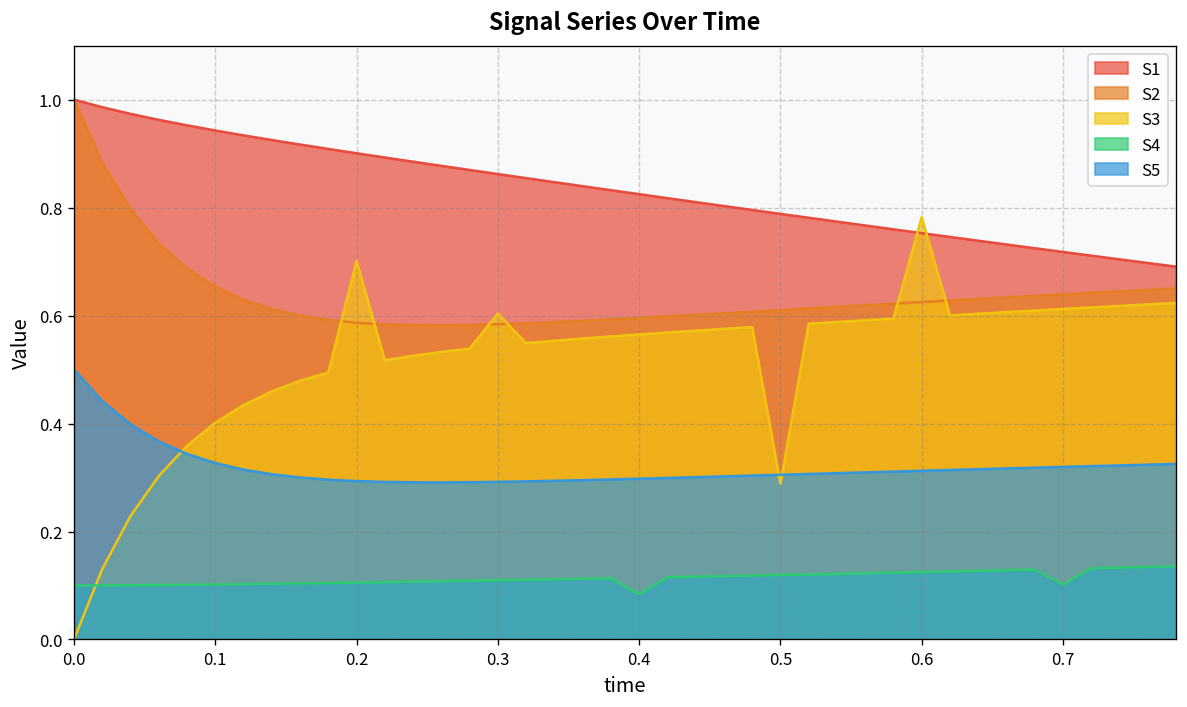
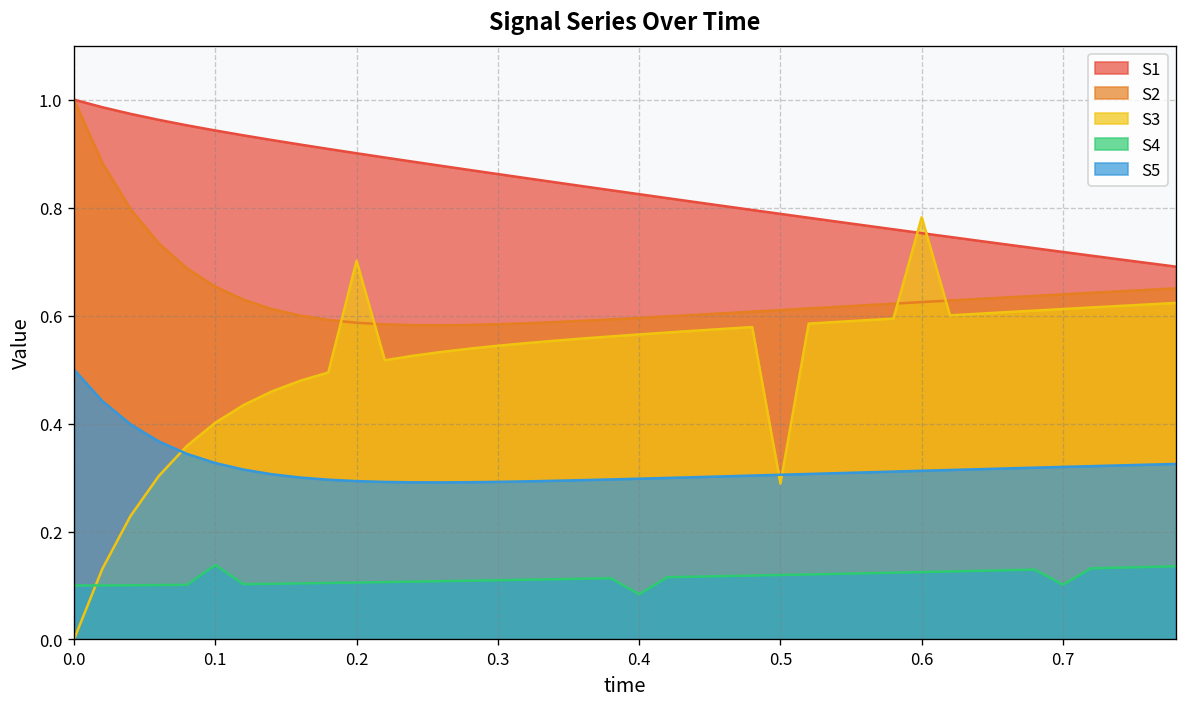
  {
    "S3": {
      "0.0": 0.00,
      "0.1": 0.40,
      "0.2": 0.70,
-     "0.3": 0.60,
+     "0.3": 0.54,
      "0.4": 0.57,
      "0.5": 0.29,
      "0.6": 0.78,
      "0.7": 0.61
    },
    "S4": {
      "0.0": 0.10,
-     "0.1": 0.10,
+     "0.1": 0.14,
      "0.2": 0.11,
      "0.3": 0.11,
      "0.4": 0.08,
      "0.5": 0.12,
      "0.6": 0.12,
      "0.7": 0.10
    },
    "S5": {
      "0.0": 0.50,
      "0.1": 0.33,
      "0.2": 0.29,
      "0.3": 0.29,
      "0.4": 0.30,
      "0.5": 0.31,
      "0.6": 0.31,
      "0.7": 0.32
    }
  }
